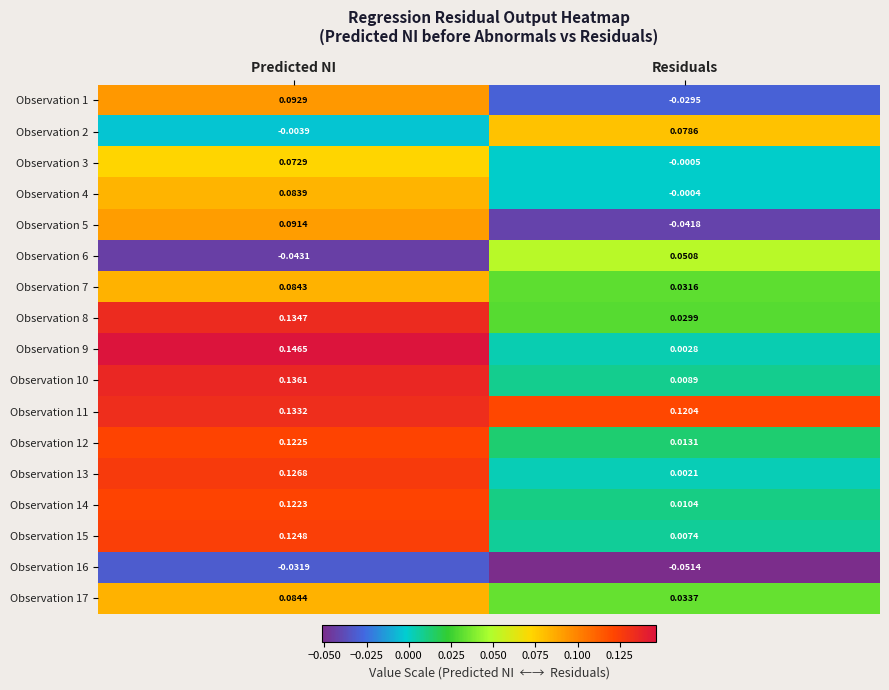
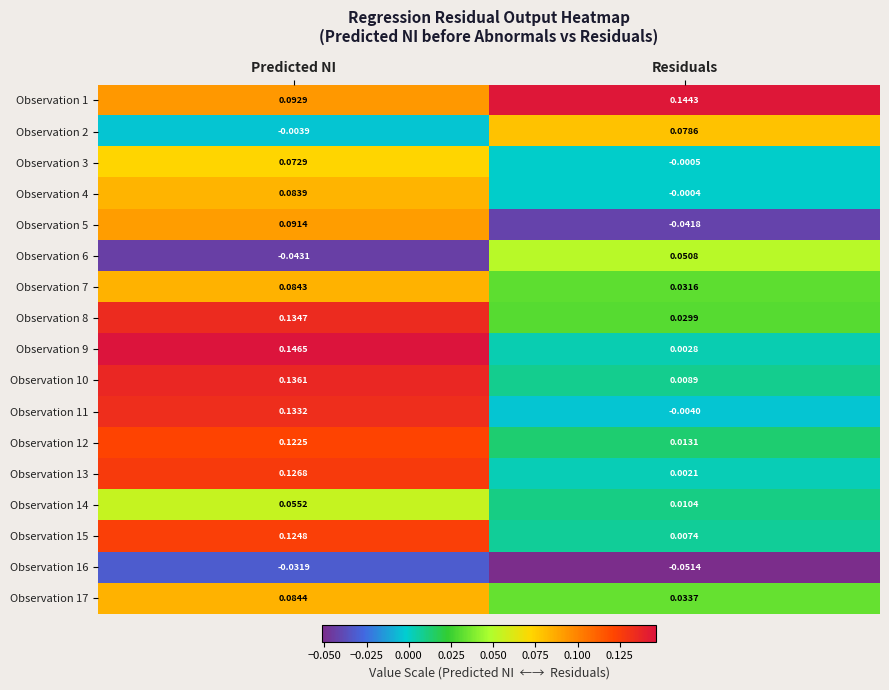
  {
    "Observation 1": {
      "Predicted NI": 0.0929,
-     "Residuals": -0.0295
+     "Residuals": 0.1443
    },
    "Observation 2": {
      "Predicted NI": -0.0039,
      "Residuals": 0.0786
    },
    "Observation 3": {
      "Predicted NI": 0.0729,
      "Residuals": -0.0005
    },
    "Observation 4": {
      "Predicted NI": 0.0839,
      "Residuals": -0.0004
    },
    "Observation 5": {
      "Predicted NI": 0.0914,
      "Residuals": -0.0418
    },
    "Observation 6": {
      "Predicted NI": -0.0431,
      "Residuals": 0.0508
    },
    "Observation 7": {
      "Predicted NI": 0.0843,
      "Residuals": 0.0316
    },
    "Observation 8": {
      "Predicted NI": 0.1347,
      "Residuals": 0.0299
    },
    "Observation 9": {
      "Predicted NI": 0.1465,
      "Residuals": 0.0028
    },
    "Observation 10": {
      "Predicted NI": 0.1361,
      "Residuals": 0.0089
    },
    "Observation 11": {
      "Predicted NI": 0.1332,
-     "Residuals": 0.1204
+     "Residuals": -0.0040
    },
    "Observation 12": {
      "Predicted NI": 0.1225,
      "Residuals": 0.0131
    },
    "Observation 13": {
      "Predicted NI": 0.1268,
      "Residuals": 0.0021
    },
    "Observation 14": {
-     "Predicted NI": 0.1223,
+     "Predicted NI": 0.0552,
      "Residuals": 0.0104
    },
    "Observation 15": {
      "Predicted NI": 0.1248,
      "Residuals": 0.0074
    },
    "Observation 16": {
      "Predicted NI": -0.0319,
      "Residuals": -0.0514
    },
    "Observation 17": {
      "Predicted NI": 0.0844,
      "Residuals": 0.0337
    }
  }
